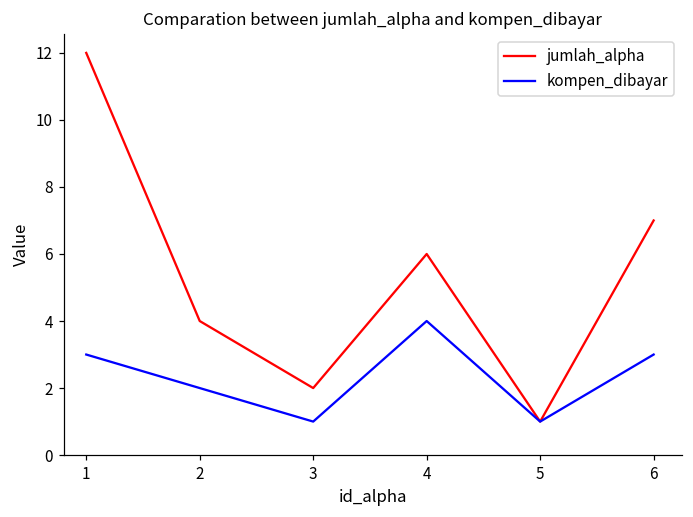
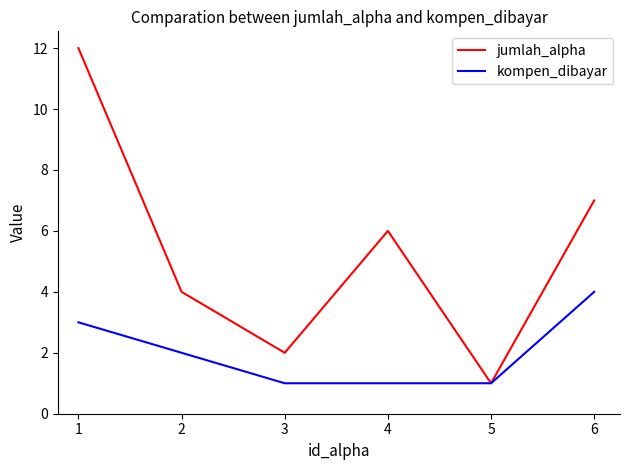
  {
    "jumlah_alpha": {
      "1": 12,
      "2": 4,
      "3": 2,
      "4": 6,
      "6": 7
    },
    "kompen_dibayar": {
      "1": 3,
      "2": 2,
      "3": 1,
-     "4": 4,
-     "6": 3
+     "4": 1,
+     "6": 4
    }
  }
